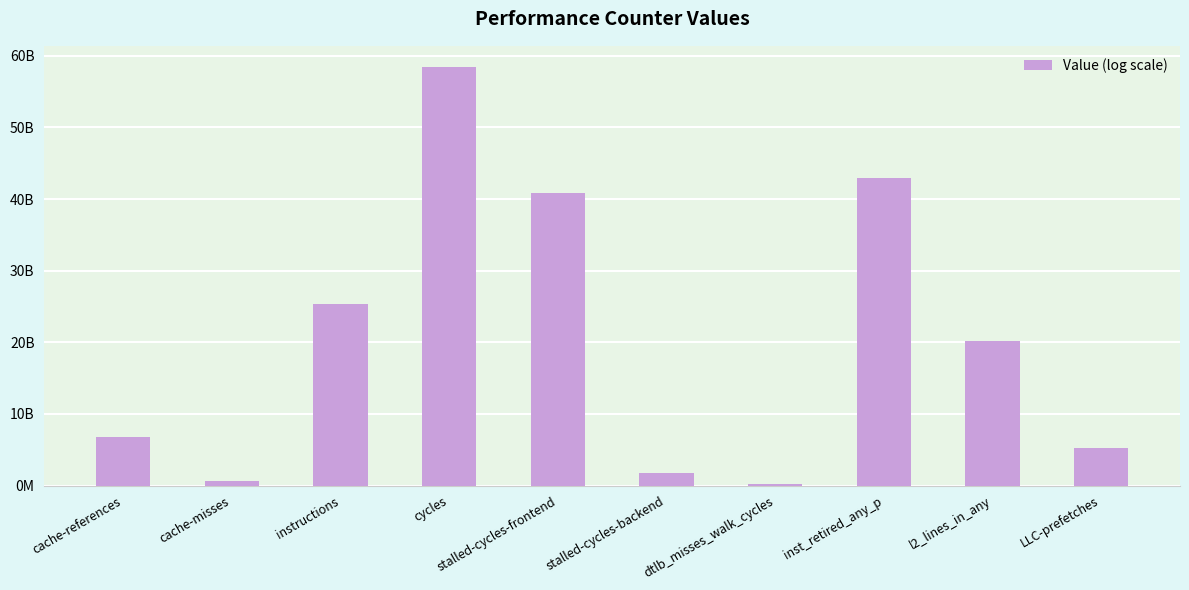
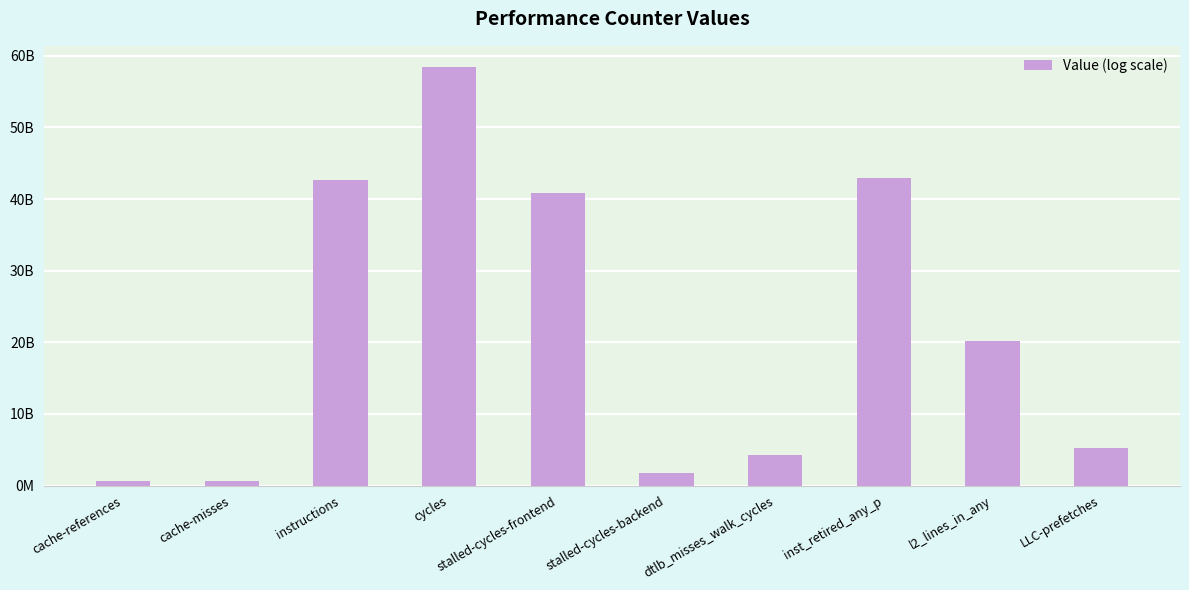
  {
-   "cache-references": 7000000000,
+   "cache-references": 1000000000,
    "cache-misses": 1000000000,
-   "instructions": 25000000000,
+   "instructions": 43000000000,
    "cycles": 58000000000,
    "stalled-cycles-frontend": 41000000000,
    "stalled-cycles-backend": 2000000000,
-   "dtlb_misses_walk_cycles": 0,
+   "dtlb_misses_walk_cycles": 4000000000,
    "inst_retired_any_p": 43000000000,
    "l2_lines_in_any": 20000000000,
    "LLC-prefetches": 5000000000
  }
